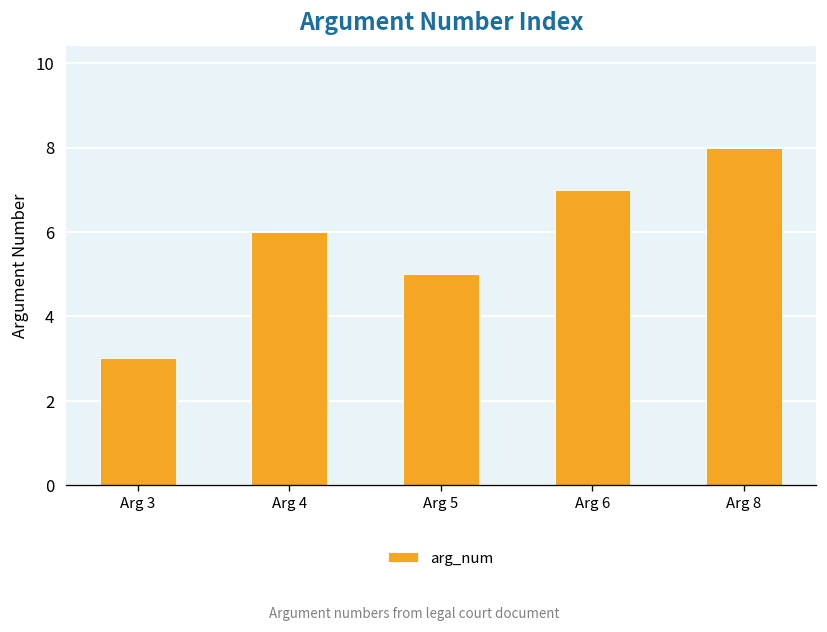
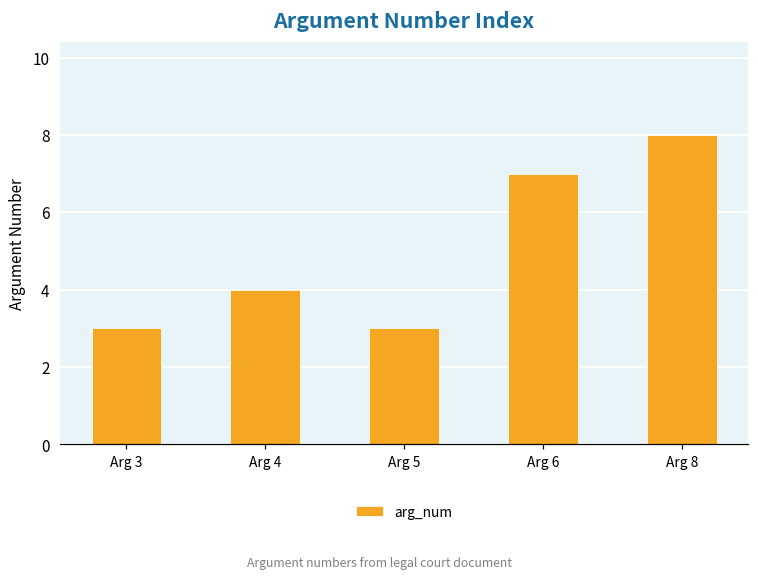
  {
    "Arg 3": 3,
-   "Arg 4": 6,
-   "Arg 5": 5,
+   "Arg 4": 4,
+   "Arg 5": 3,
    "Arg 6": 7,
    "Arg 8": 8
  }
